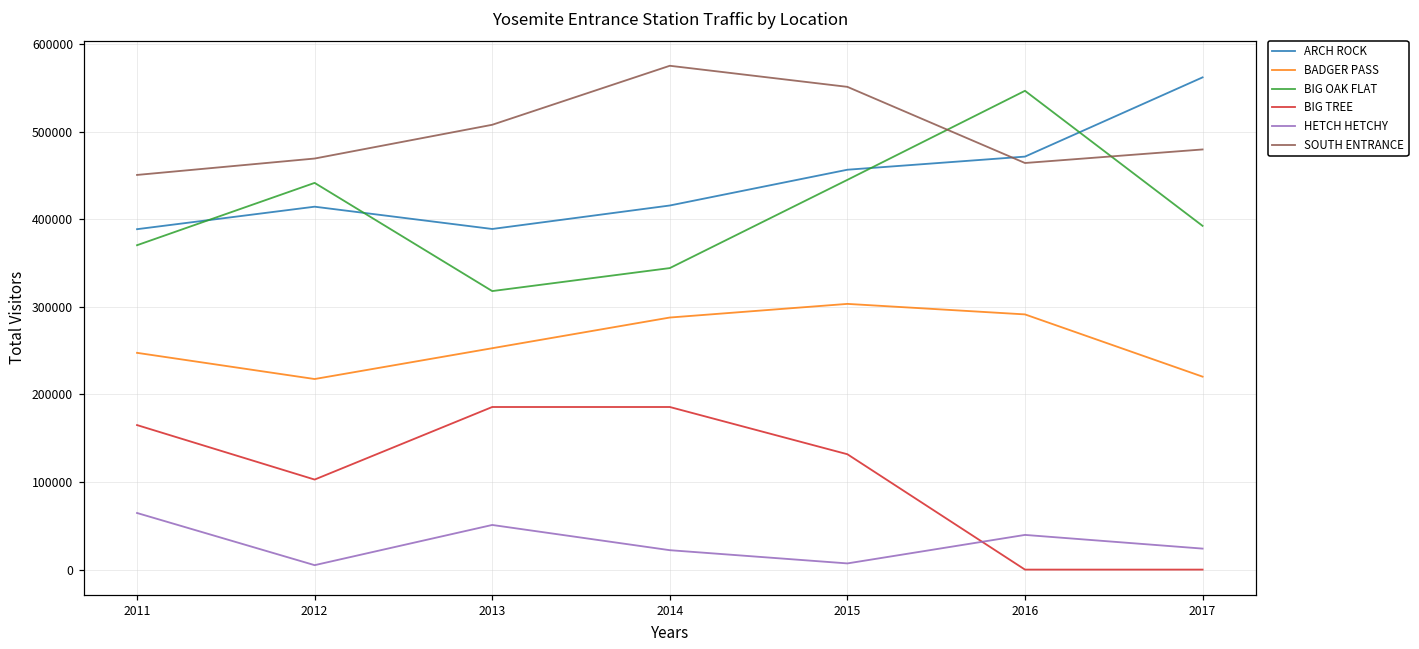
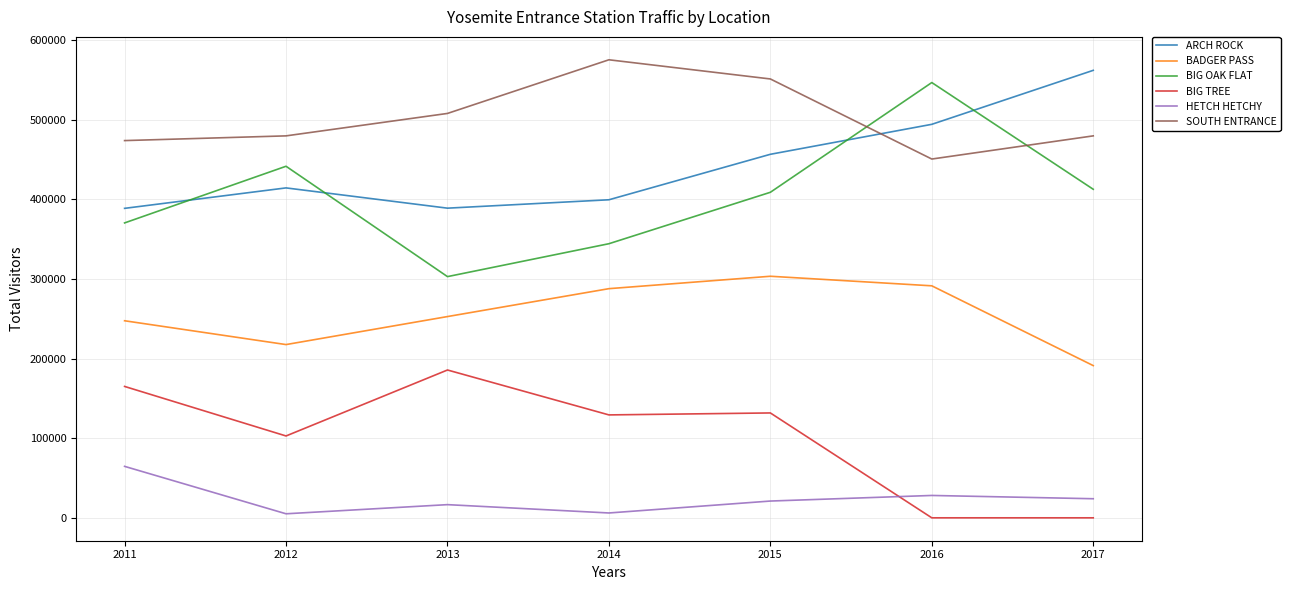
  {
    "ARCH ROCK": {
      "2011": 390000,
      "2012": 410000,
      "2013": 390000,
-     "2014": 420000,
+     "2014": 400000,
      "2015": 460000,
-     "2016": 470000,
+     "2016": 490000,
      "2017": 560000
    },
    "BADGER PASS": {
      "2011": 250000,
      "2012": 220000,
      "2013": 250000,
      "2014": 290000,
      "2015": 300000,
      "2016": 290000,
-     "2017": 220000
+     "2017": 190000
    },
    "BIG OAK FLAT": {
      "2011": 370000,
      "2012": 440000,
-     "2013": 320000,
+     "2013": 300000,
      "2014": 340000,
-     "2015": 450000,
+     "2015": 410000,
      "2016": 550000,
-     "2017": 390000
+     "2017": 410000
    },
    "BIG TREE": {
      "2011": 170000,
      "2012": 100000,
      "2013": 190000,
-     "2014": 190000,
+     "2014": 130000,
      "2015": 130000,
      "2016": 0,
      "2017": 0
    },
    "HETCH HETCHY": {
      "2011": 60000,
      "2012": 10000,
-     "2013": 50000,
-     "2014": 20000,
-     "2015": 10000,
-     "2016": 40000,
+     "2013": 20000,
+     "2014": 10000,
+     "2015": 20000,
+     "2016": 30000,
      "2017": 20000
    },
    "SOUTH ENTRANCE": {
-     "2011": 450000,
-     "2012": 470000,
+     "2011": 470000,
+     "2012": 480000,
      "2013": 510000,
      "2014": 580000,
      "2015": 550000,
-     "2016": 460000,
+     "2016": 450000,
      "2017": 480000
    }
  }
